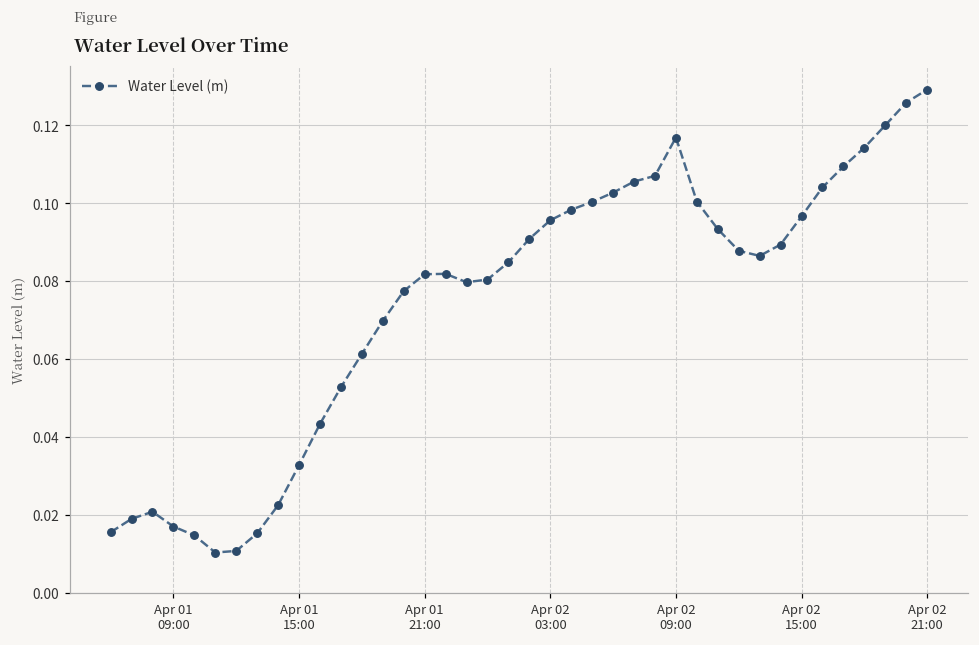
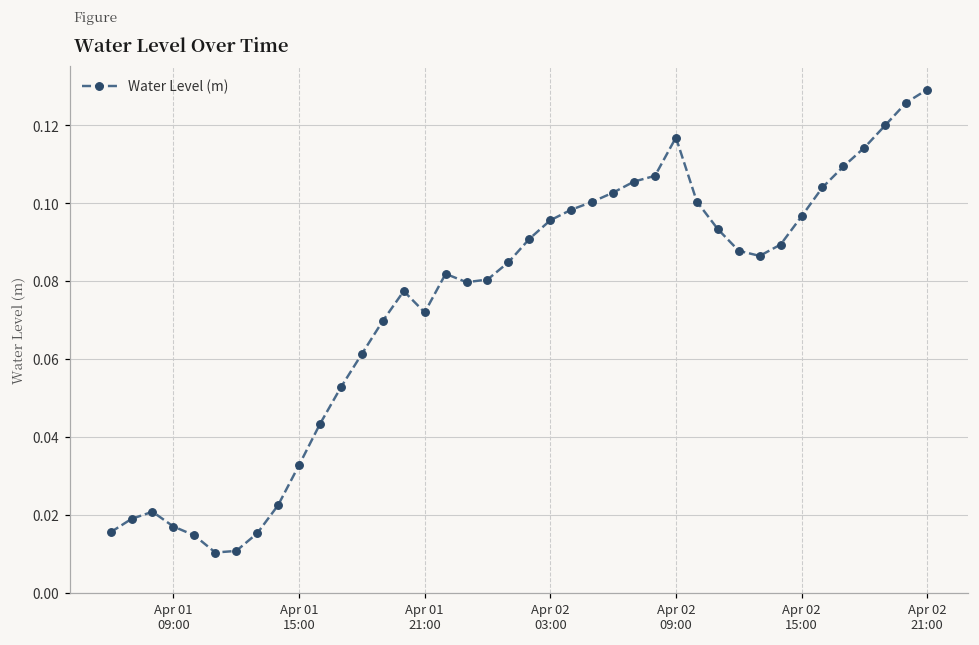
  {
    "Apr 01 09:00": 0.017,
    "Apr 01 15:00": 0.033,
-   "Apr 01 21:00": 0.082,
+   "Apr 01 21:00": 0.072,
    "Apr 02 03:00": 0.096,
    "Apr 02 09:00": 0.117,
    "Apr 02 15:00": 0.097,
    "Apr 02 21:00": 0.129
  }
